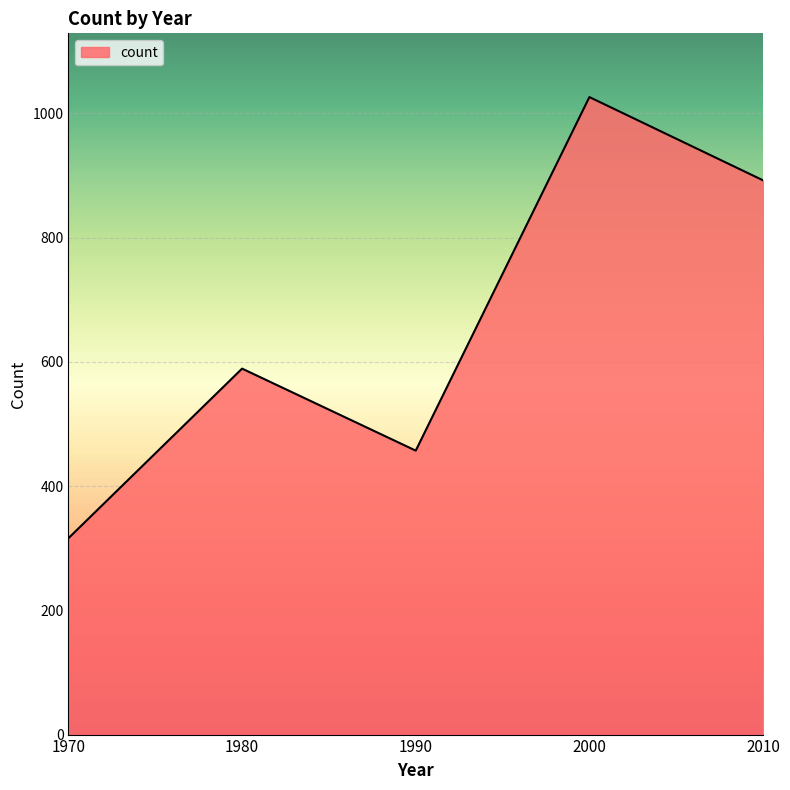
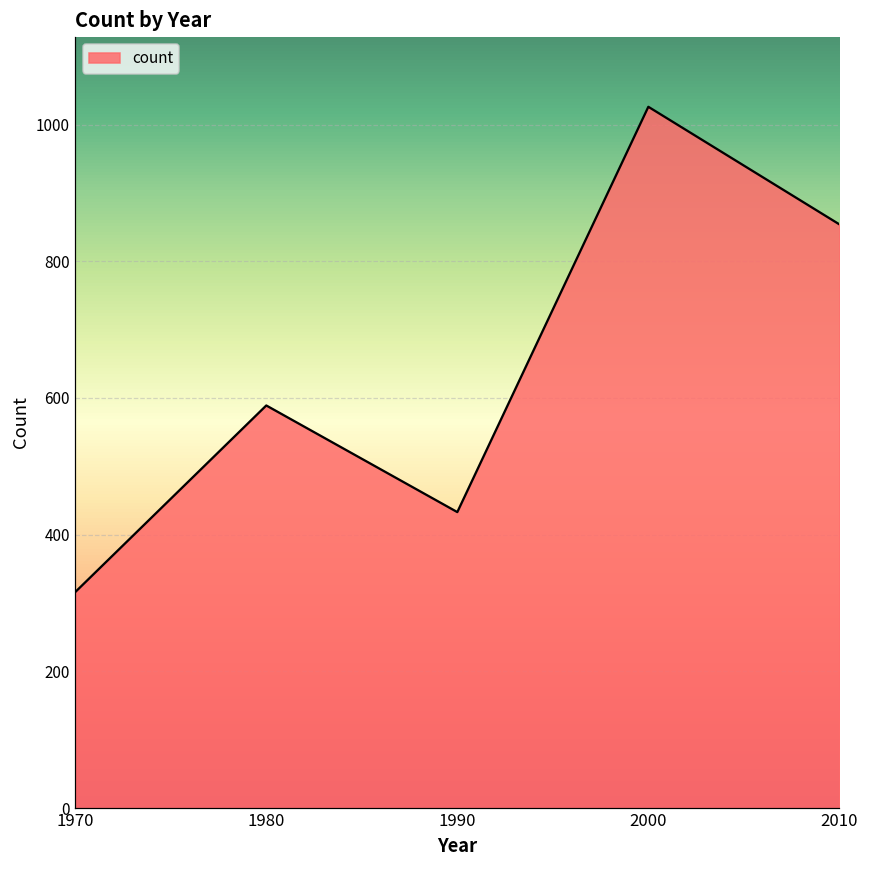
  {
    "1970": 320,
    "1980": 590,
-   "1990": 460,
+   "1990": 430,
    "2000": 1030,
-   "2010": 890
+   "2010": 850
  }
